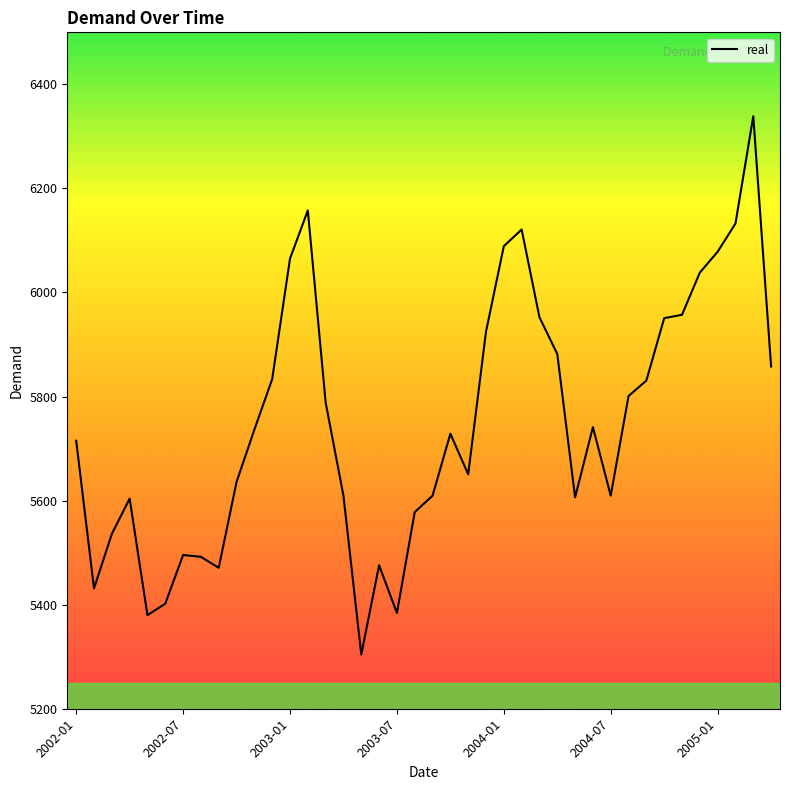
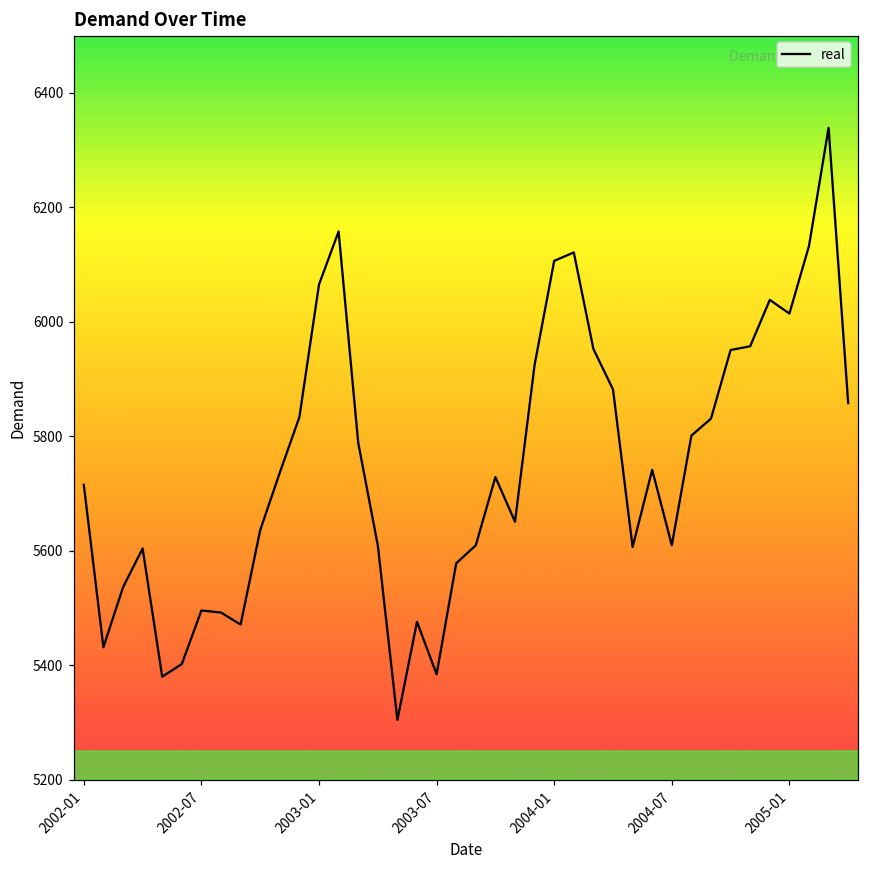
  {
    "2002-01": 5720,
    "2002-07": 5500,
    "2003-01": 6070,
    "2003-07": 5380,
-   "2004-01": 6090,
+   "2004-01": 6110,
    "2004-07": 5610,
-   "2005-01": 6080
+   "2005-01": 6010
  }
